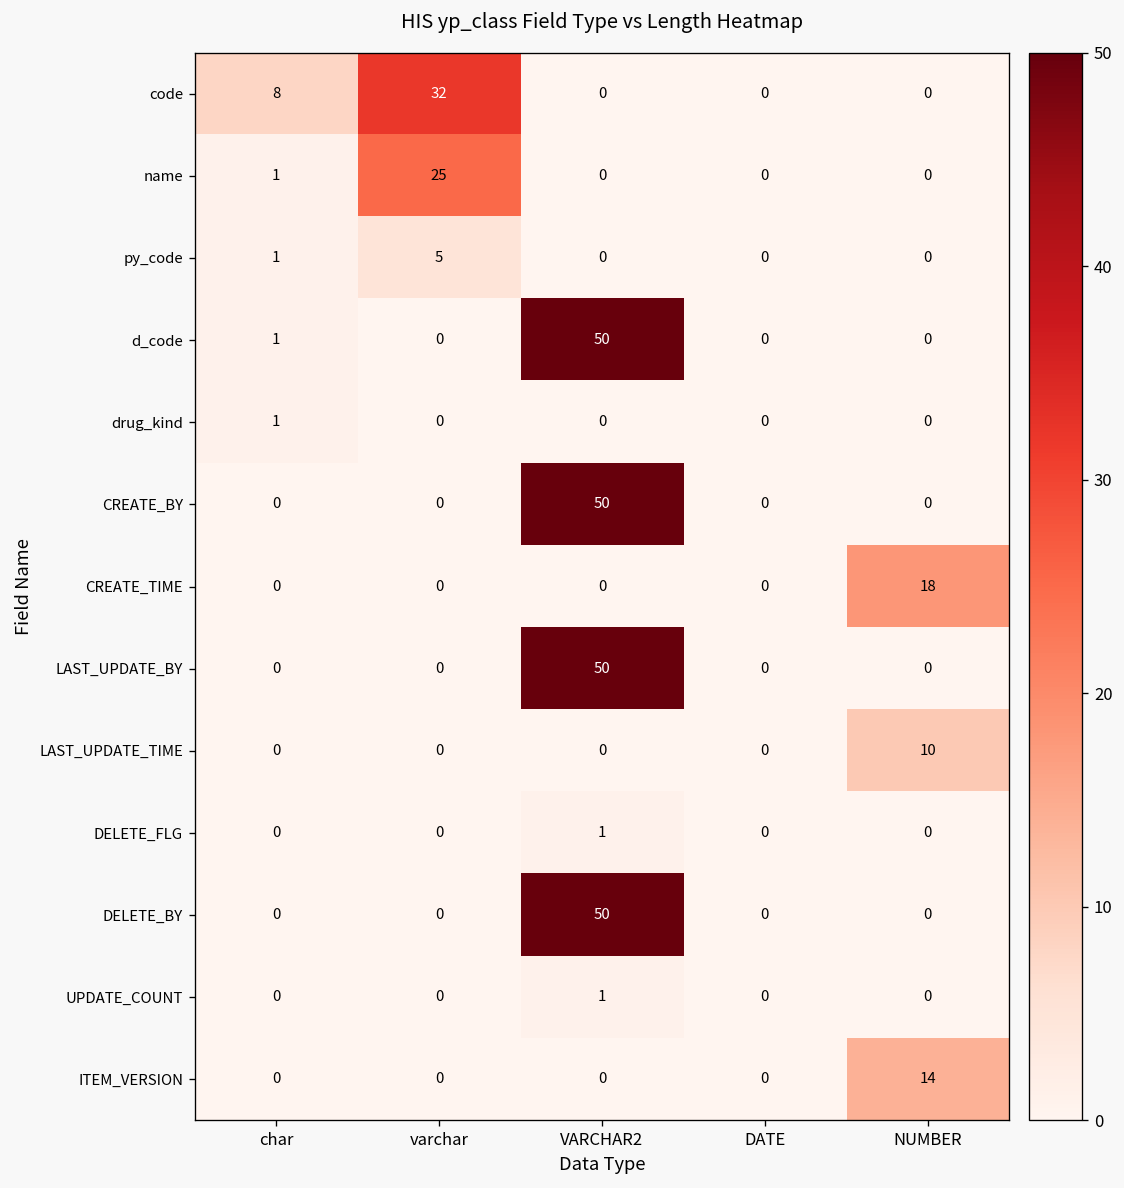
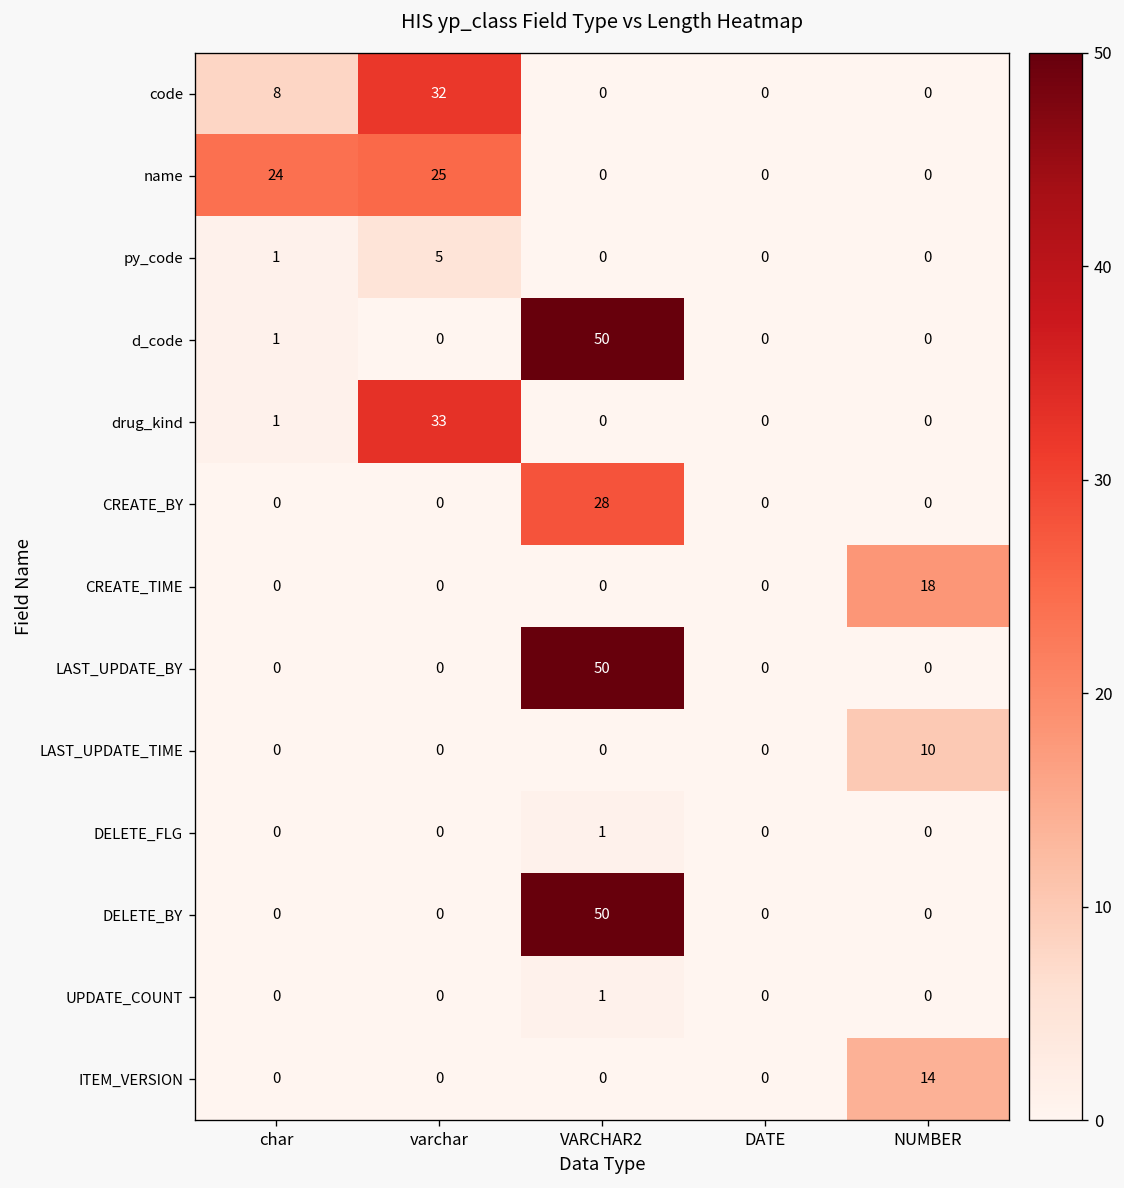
  {
    "code": {
      "char": 8,
      "varchar": 32,
      "VARCHAR2": 0,
      "DATE": 0,
      "NUMBER": 0
    },
    "name": {
-     "char": 1,
+     "char": 24,
      "varchar": 25,
      "VARCHAR2": 0,
      "DATE": 0,
      "NUMBER": 0
    },
    "py_code": {
      "char": 1,
      "varchar": 5,
      "VARCHAR2": 0,
      "DATE": 0,
      "NUMBER": 0
    },
    "d_code": {
      "char": 1,
      "varchar": 0,
      "VARCHAR2": 50,
      "DATE": 0,
      "NUMBER": 0
    },
    "drug_kind": {
      "char": 1,
-     "varchar": 0,
+     "varchar": 33,
      "VARCHAR2": 0,
      "DATE": 0,
      "NUMBER": 0
    },
    "CREATE_BY": {
      "char": 0,
      "varchar": 0,
-     "VARCHAR2": 50,
+     "VARCHAR2": 28,
      "DATE": 0,
      "NUMBER": 0
    },
    "CREATE_TIME": {
      "char": 0,
      "varchar": 0,
      "VARCHAR2": 0,
      "DATE": 0,
      "NUMBER": 18
    },
    "LAST_UPDATE_BY": {
      "char": 0,
      "varchar": 0,
      "VARCHAR2": 50,
      "DATE": 0,
      "NUMBER": 0
    },
    "LAST_UPDATE_TIME": {
      "char": 0,
      "varchar": 0,
      "VARCHAR2": 0,
      "DATE": 0,
      "NUMBER": 10
    },
    "DELETE_FLG": {
      "char": 0,
      "varchar": 0,
      "VARCHAR2": 1,
      "DATE": 0,
      "NUMBER": 0
    },
    "DELETE_BY": {
      "char": 0,
      "varchar": 0,
      "VARCHAR2": 50,
      "DATE": 0,
      "NUMBER": 0
    },
    "UPDATE_COUNT": {
      "char": 0,
      "varchar": 0,
      "VARCHAR2": 1,
      "DATE": 0,
      "NUMBER": 0
    },
    "ITEM_VERSION": {
      "char": 0,
      "varchar": 0,
      "VARCHAR2": 0,
      "DATE": 0,
      "NUMBER": 14
    }
  }
